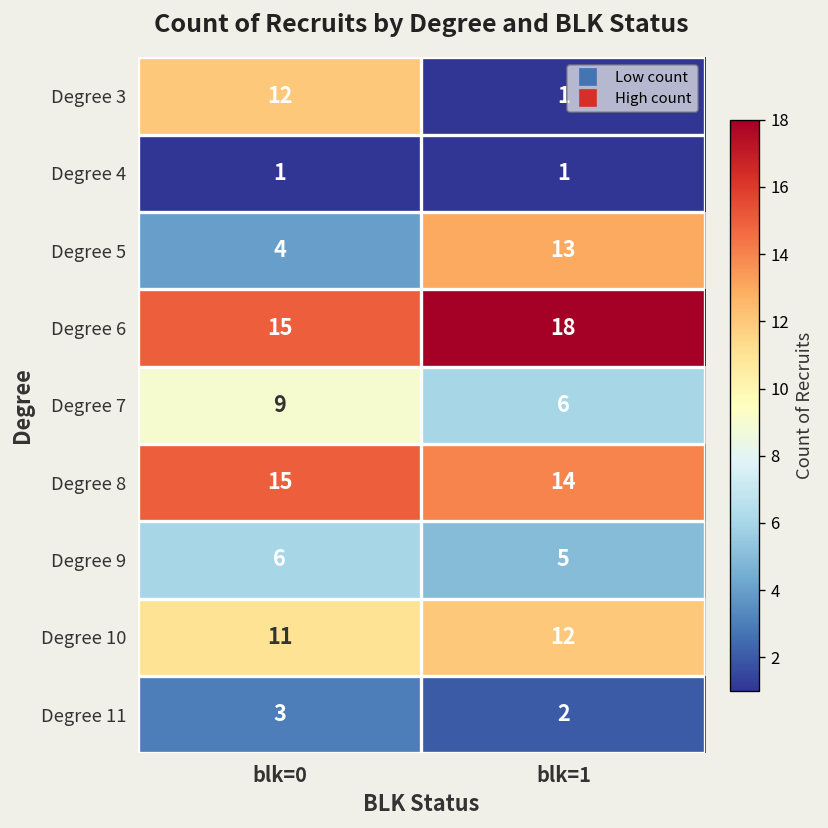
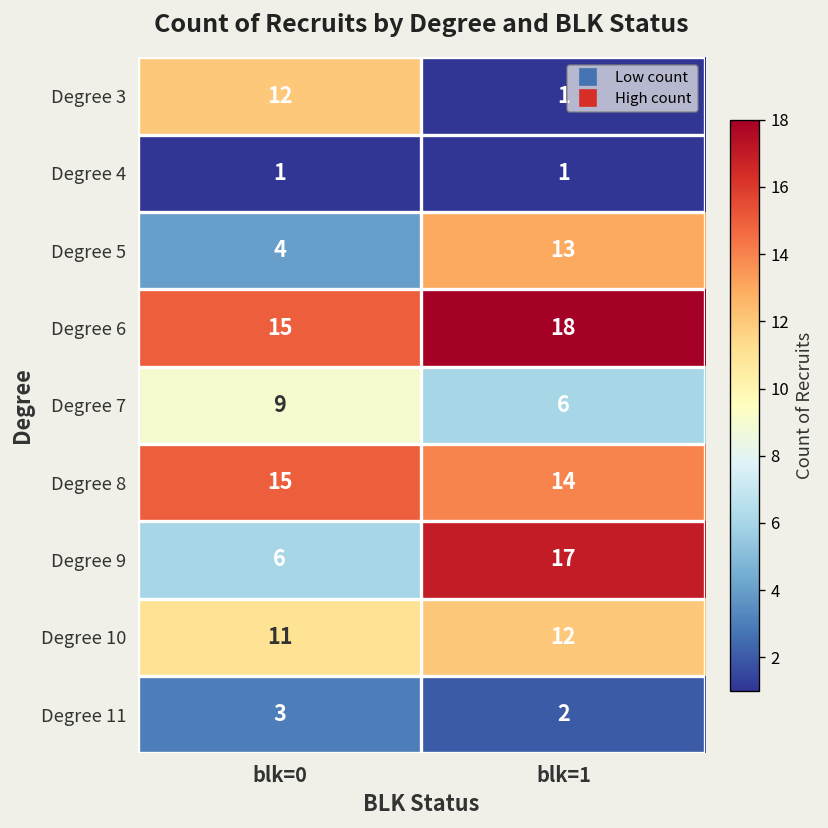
  {
    "Degree 3": {
      "blk=0": 12
    },
    "Degree 4": {
      "blk=0": 1,
      "blk=1": 1
    },
    "Degree 5": {
      "blk=0": 4,
      "blk=1": 13
    },
    "Degree 6": {
      "blk=0": 15,
      "blk=1": 18
    },
    "Degree 7": {
      "blk=0": 9,
      "blk=1": 6
    },
    "Degree 8": {
      "blk=0": 15,
      "blk=1": 14
    },
    "Degree 9": {
      "blk=0": 6,
-     "blk=1": 5
+     "blk=1": 17
    },
    "Degree 10": {
      "blk=0": 11,
      "blk=1": 12
    },
    "Degree 11": {
      "blk=0": 3,
      "blk=1": 2
    }
  }
